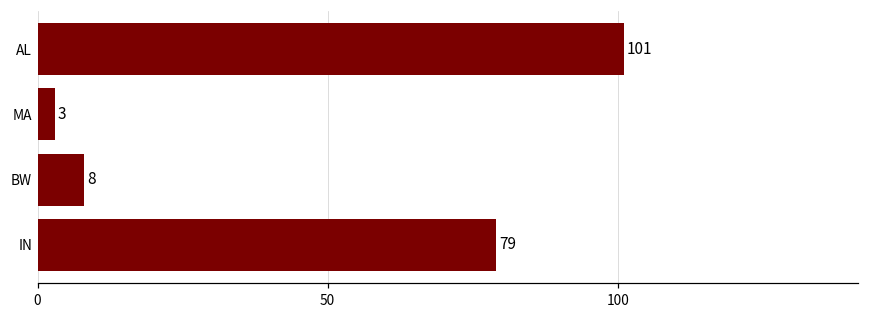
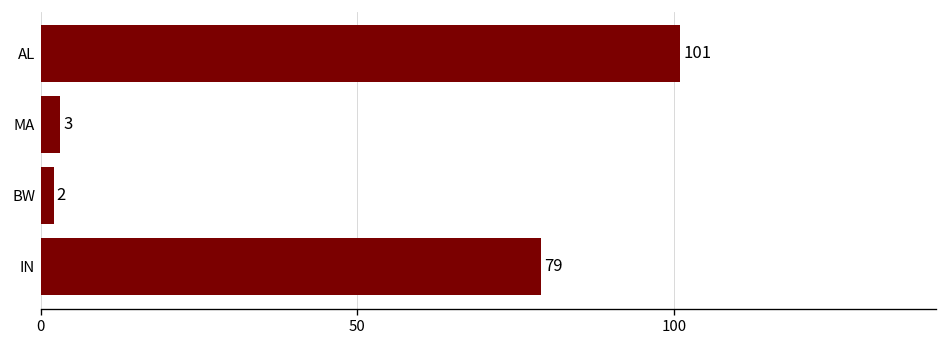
  {
    "AL": 101,
    "MA": 3,
-   "BW": 8,
+   "BW": 2,
    "IN": 79
  }
